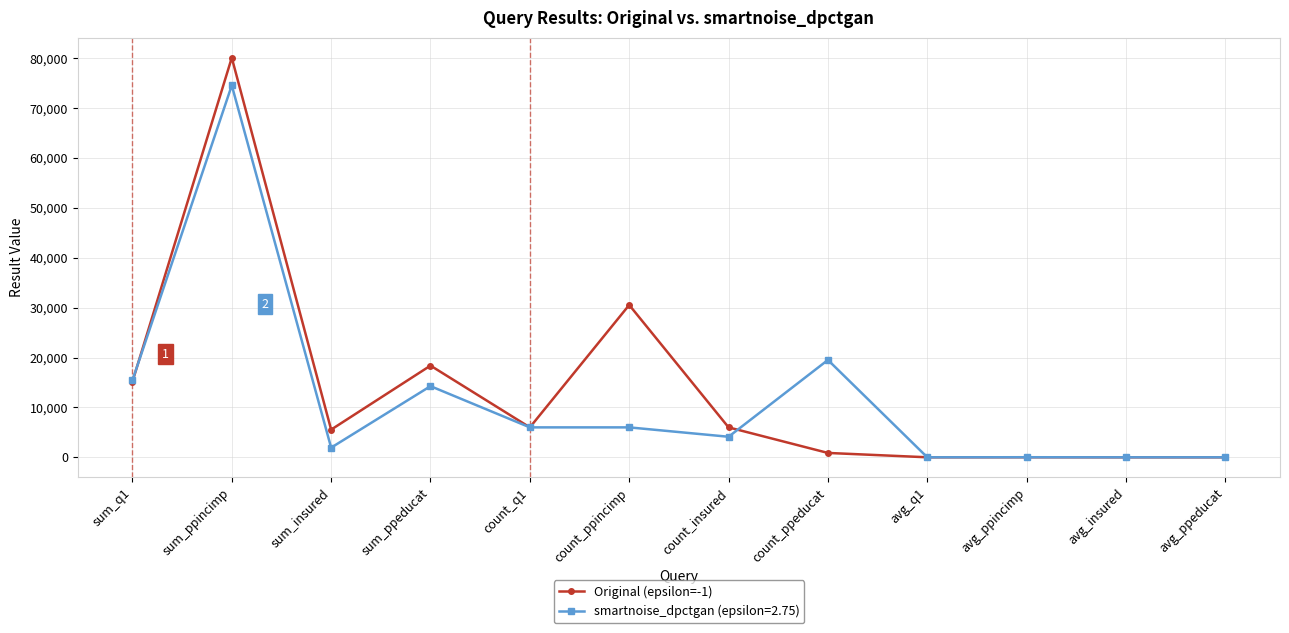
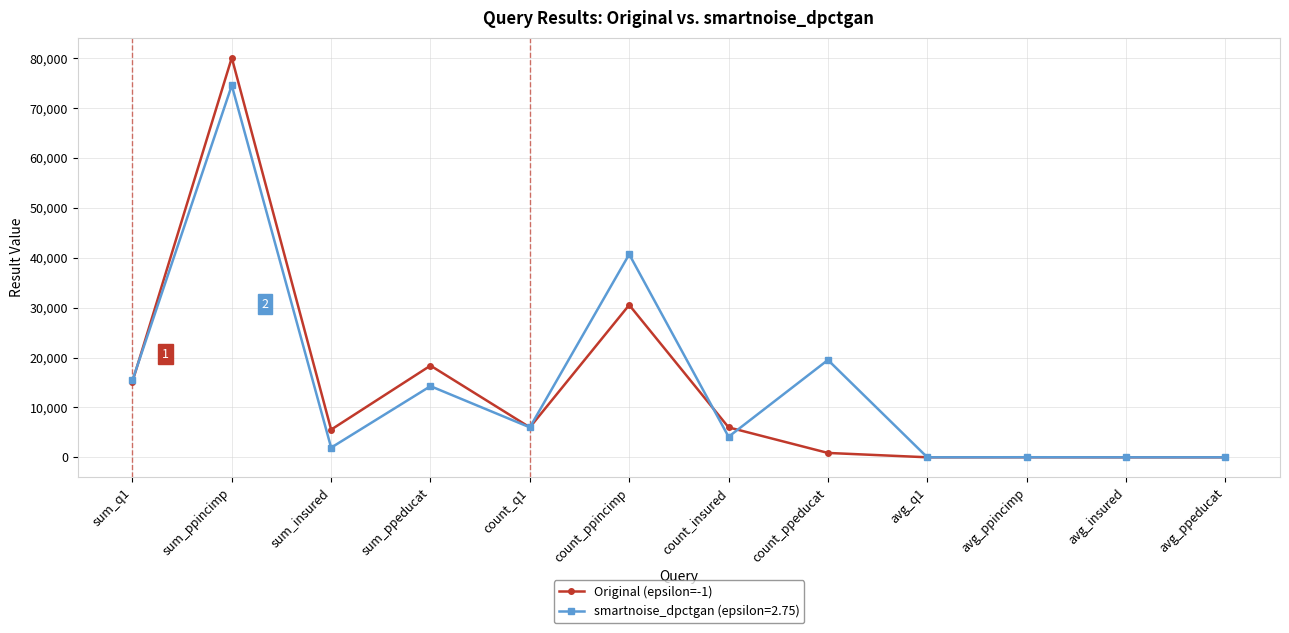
  {
    "Original (epsilon=-1)": {
      "sum_ppincimp": "80,000",
      "sum_insured": "6,000",
      "sum_ppeducat": "18,000",
      "count_ppincimp": "31,000",
      "count_insured": "6,000",
      "count_ppeducat": "1,000"
    },
    "smartnoise_dpctgan (epsilon=2.75)": {
      "sum_ppincimp": "75,000",
      "sum_insured": "2,000",
      "sum_ppeducat": "14,000",
-     "count_ppincimp": "6,000",
+     "count_ppincimp": "41,000",
      "count_insured": "4,000",
      "count_ppeducat": "20,000"
    }
  }
